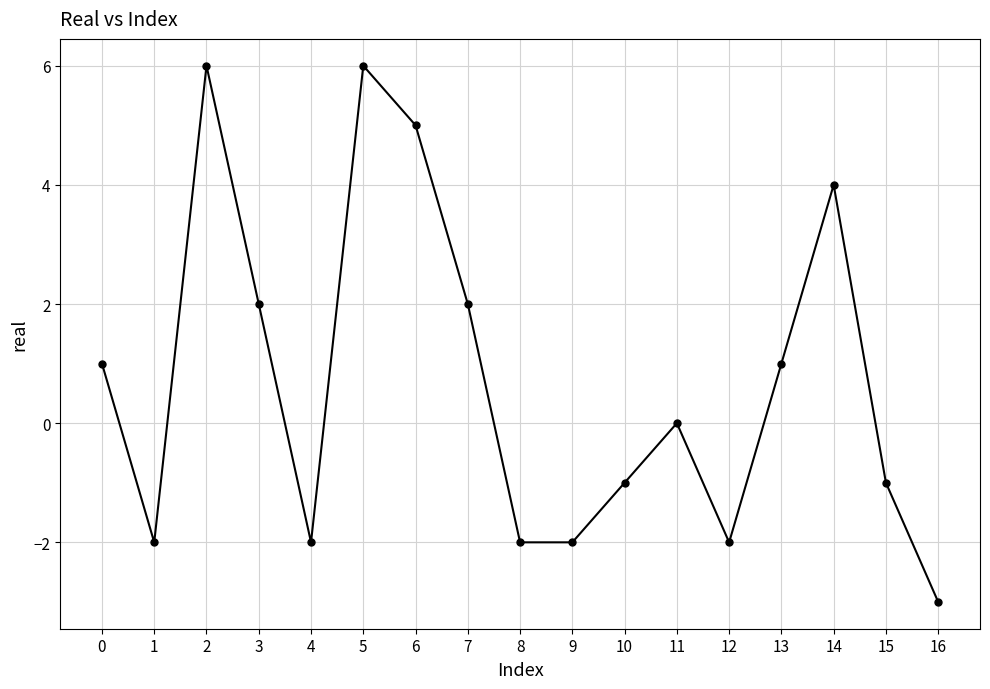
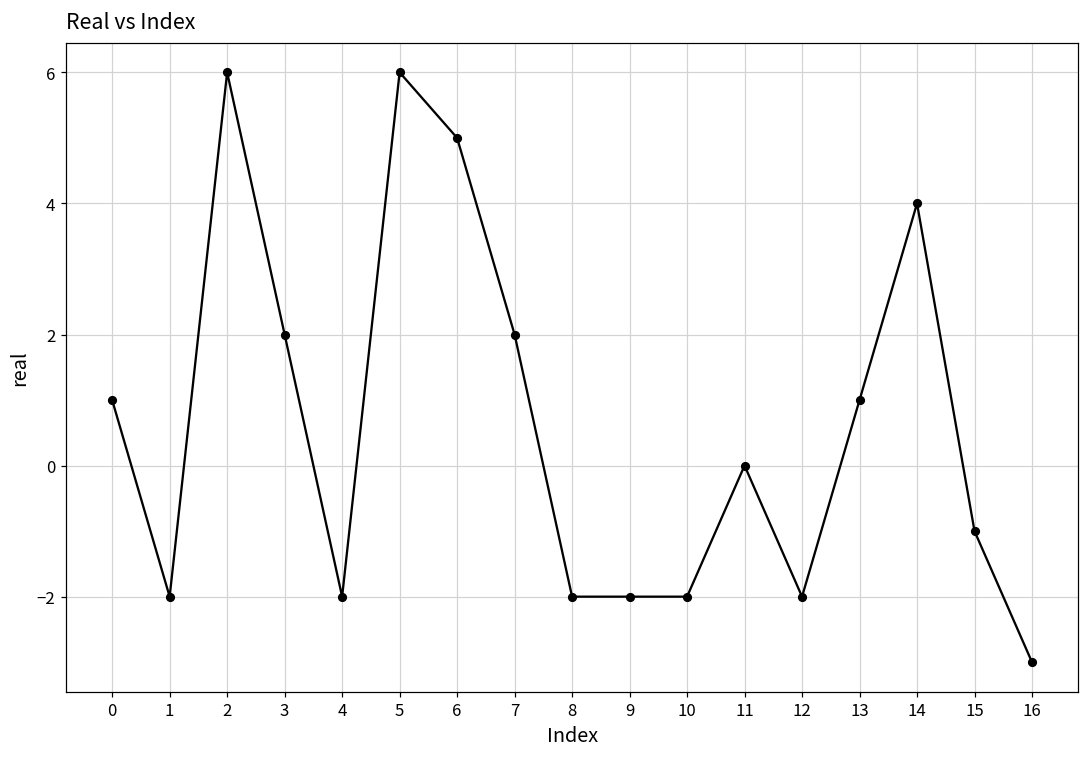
  {
    "0": 1,
    "1": -2,
    "2": 6,
    "3": 2,
    "4": -2,
    "5": 6,
    "6": 5,
    "7": 2,
    "8": -2,
    "9": -2,
-   "10": -1,
+   "10": -2,
    "11": 0,
    "12": -2,
    "13": 1,
    "14": 4,
    "15": -1,
    "16": -3
  }
